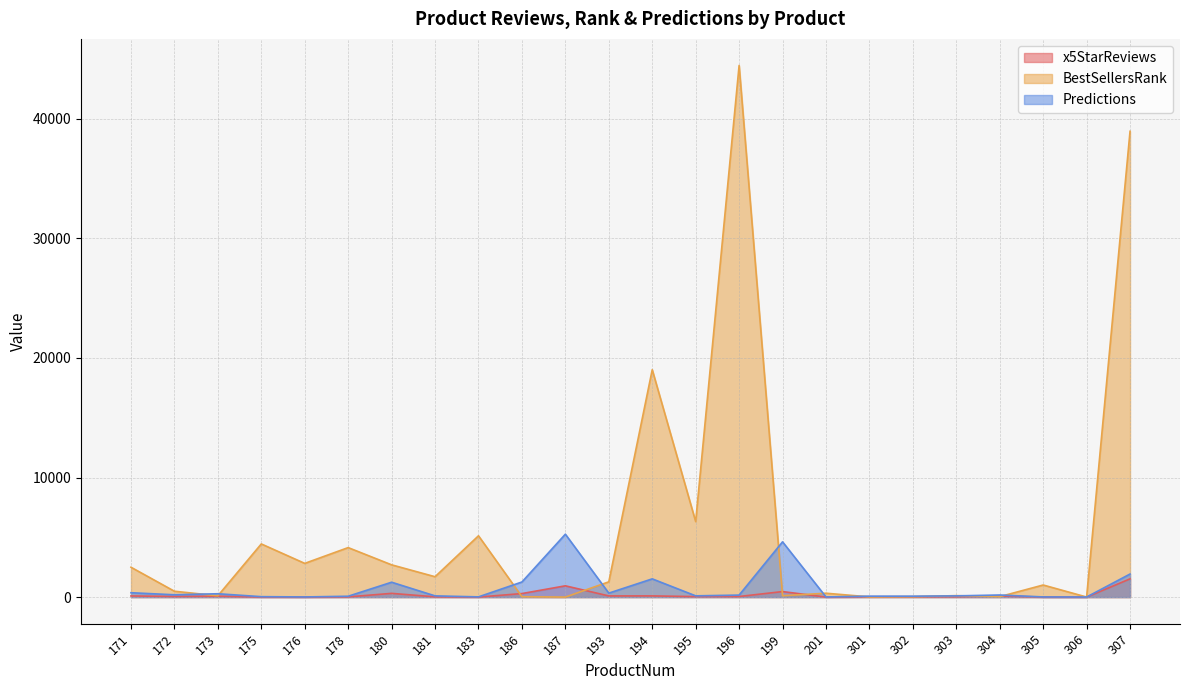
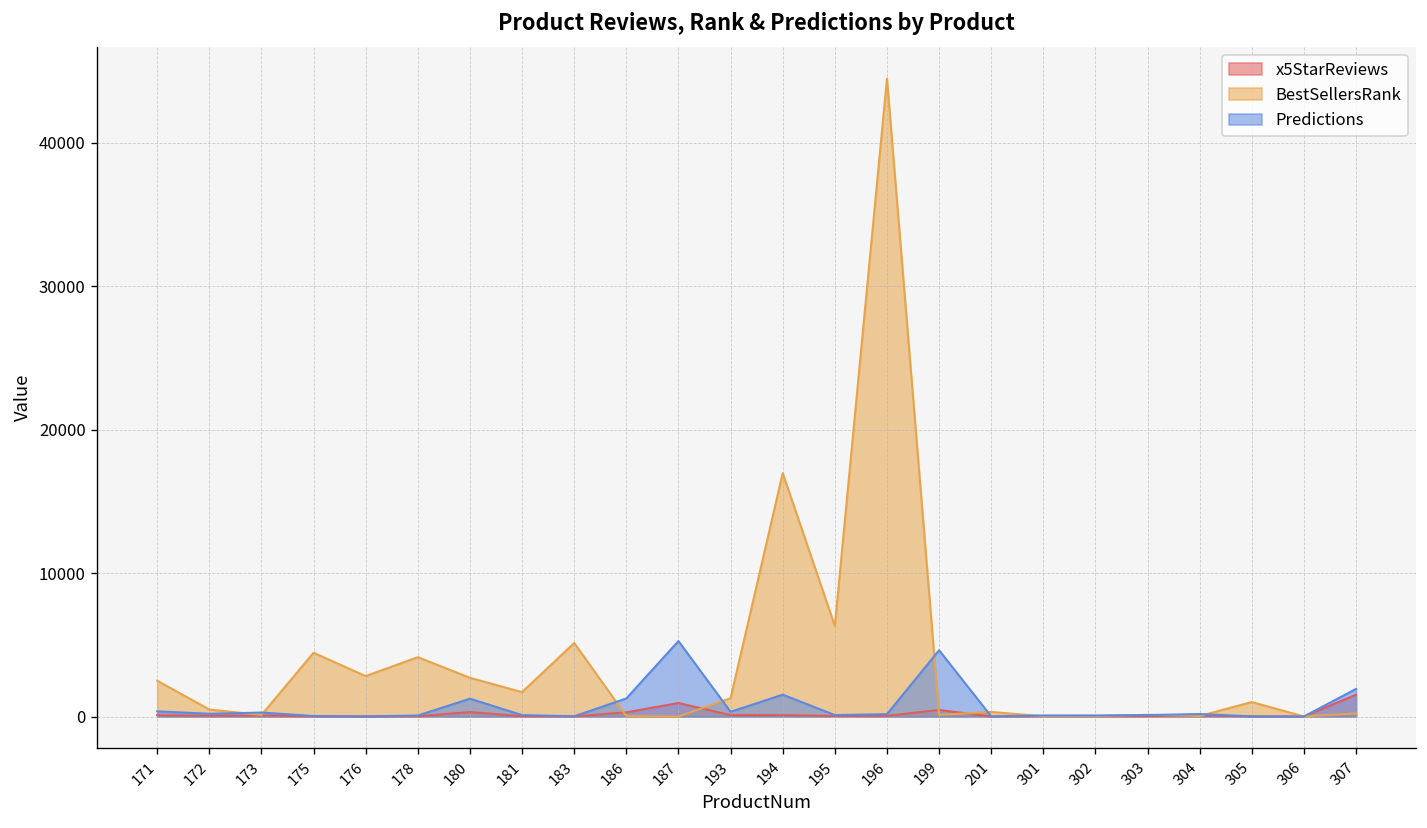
  {
    "x5StarReviews": {
      "171": 100,
      "180": 300,
      "186": 300,
      "187": 900,
      "193": 100,
      "194": 100,
      "199": 500,
      "307": 1500
    },
    "BestSellersRank": {
      "171": 2500,
      "172": 500,
      "175": 4400,
      "176": 2800,
      "178": 4100,
      "180": 2700,
      "181": 1700,
      "183": 5100,
      "186": 0,
      "187": 0,
      "193": 1300,
-     "194": 19000,
+     "194": 17000,
      "195": 6300,
      "196": 44500,
      "199": 100,
      "201": 300,
      "305": 1000,
-     "307": 39000
+     "307": 200
    },
    "Predictions": {
      "171": 400,
      "180": 1200,
      "186": 1300,
      "187": 5300,
      "193": 300,
      "194": 1500,
      "199": 4600,
      "307": 1900
    }
  }
